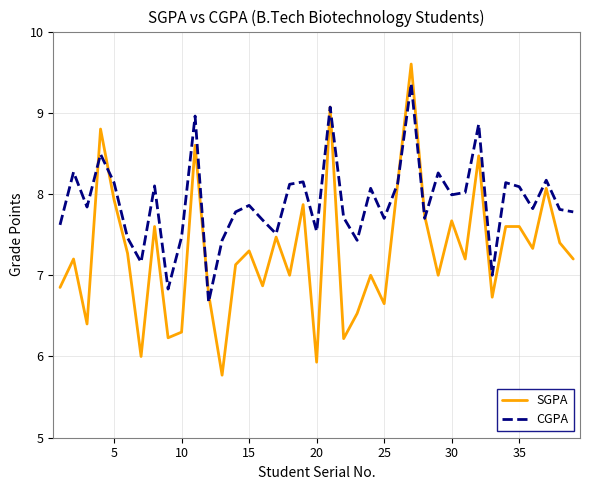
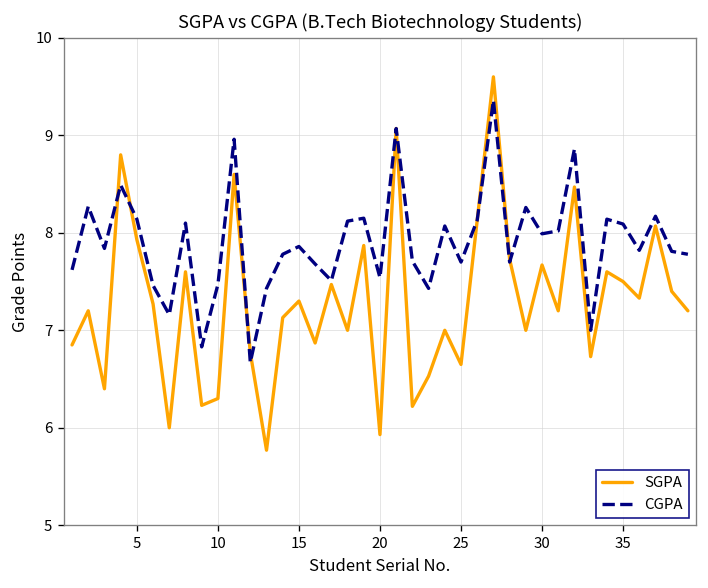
  {
    "SGPA": {
      "5": 7.9,
      "10": 6.3,
      "15": 7.3,
      "20": 5.9,
      "25": 6.7,
      "30": 7.7,
-     "35": 7.6
+     "35": 7.5
    },
    "CGPA": {
      "5": 8.1,
      "10": 7.5,
      "15": 7.9,
      "20": 7.5,
      "25": 7.7,
      "30": 8.0,
      "35": 8.1
    }
  }
